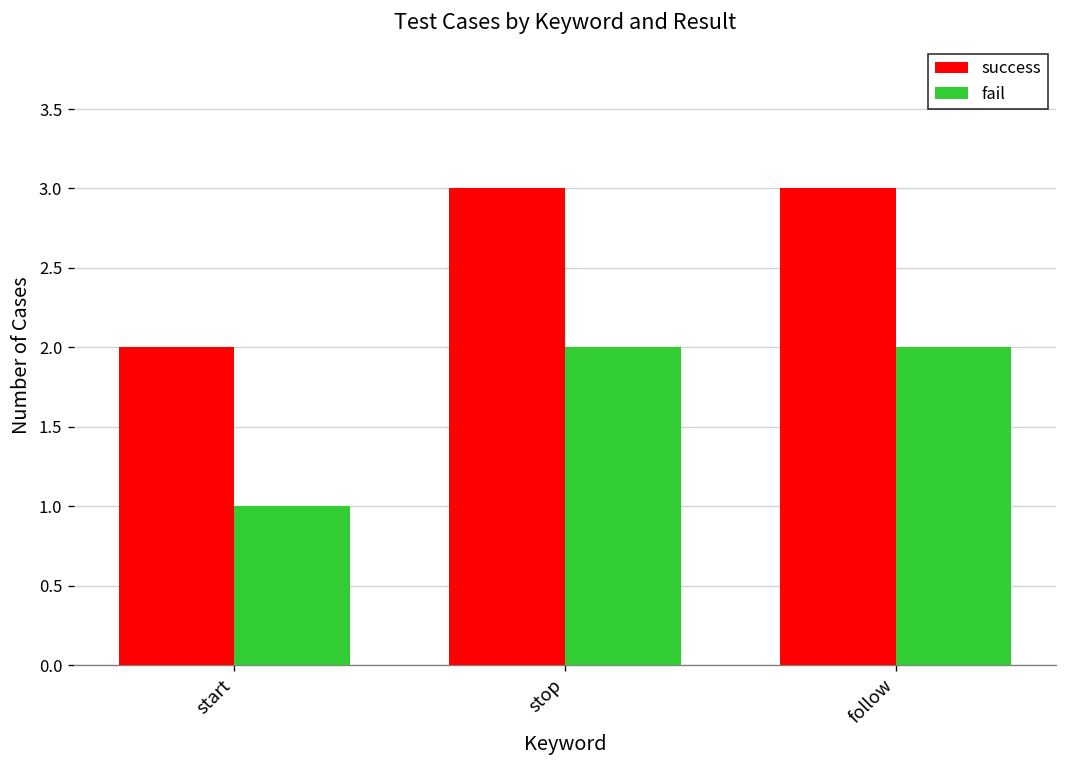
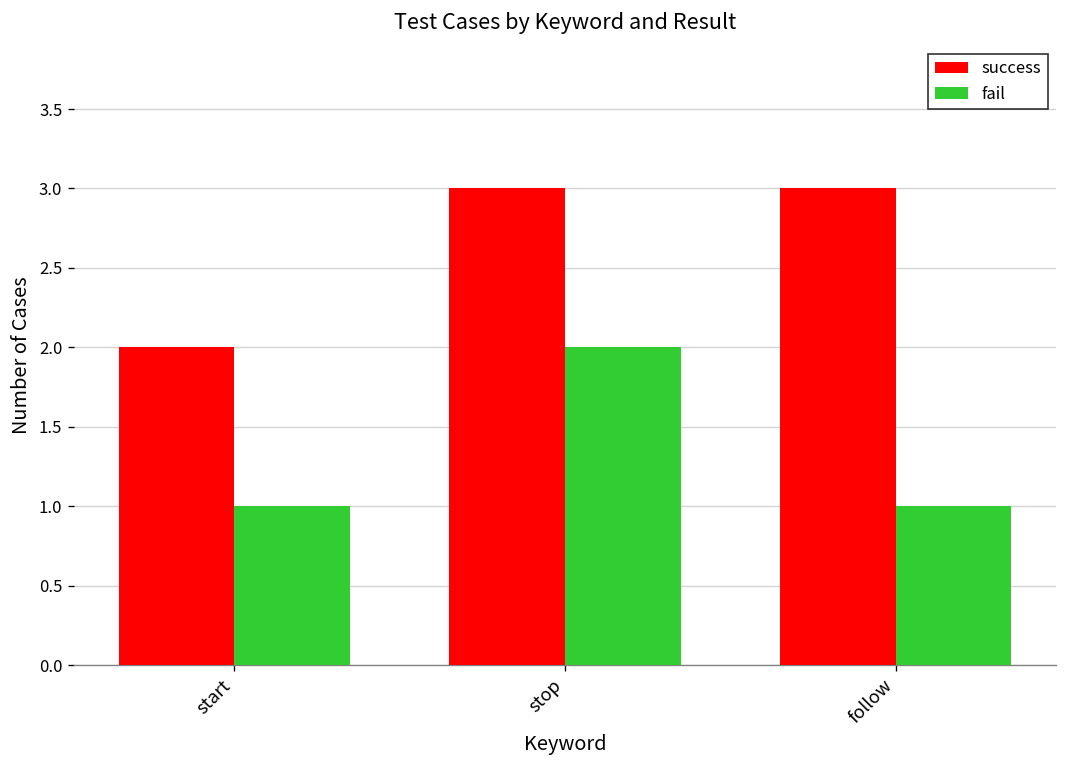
  {
    "success": {
      "start": 2,
      "stop": 3,
      "follow": 3
    },
    "fail": {
      "start": 1,
      "stop": 2,
-     "follow": 2
+     "follow": 1
    }
  }
